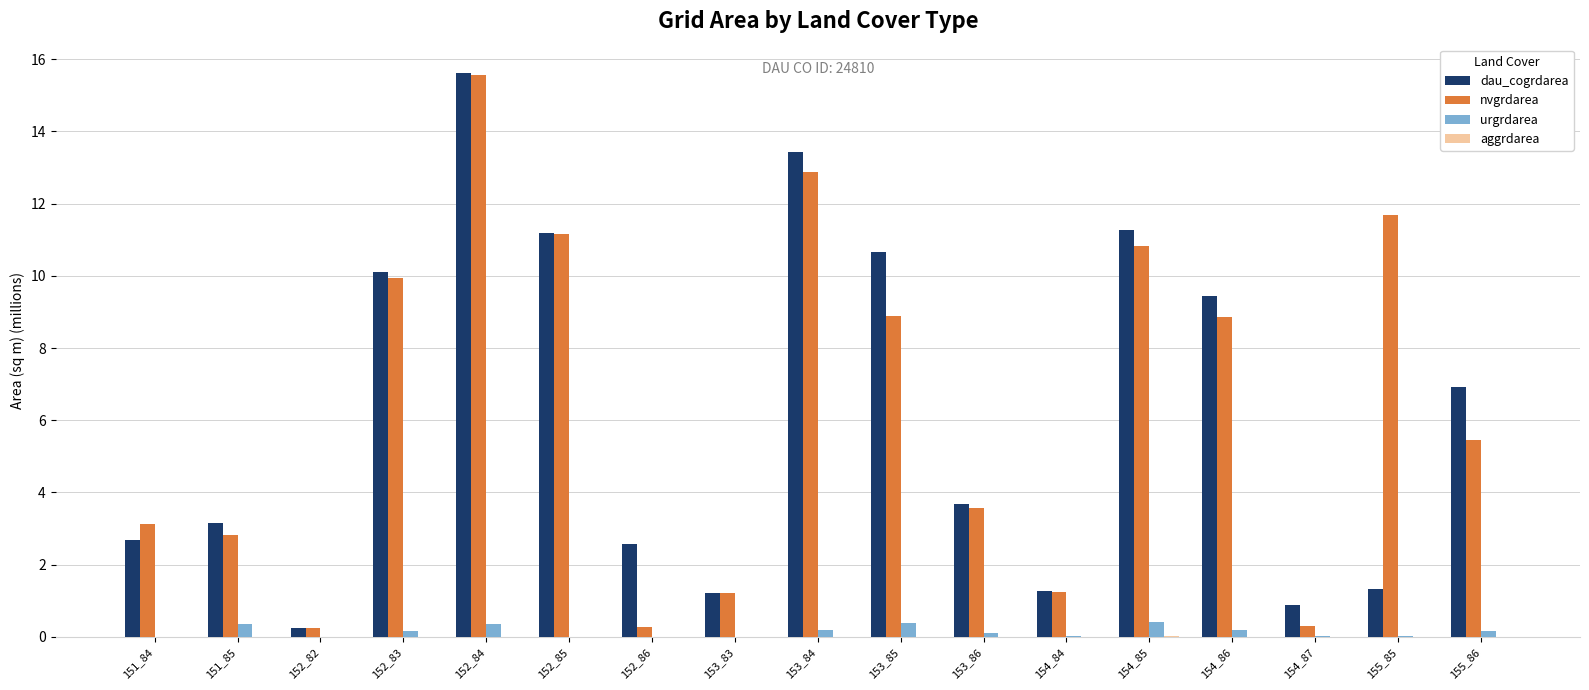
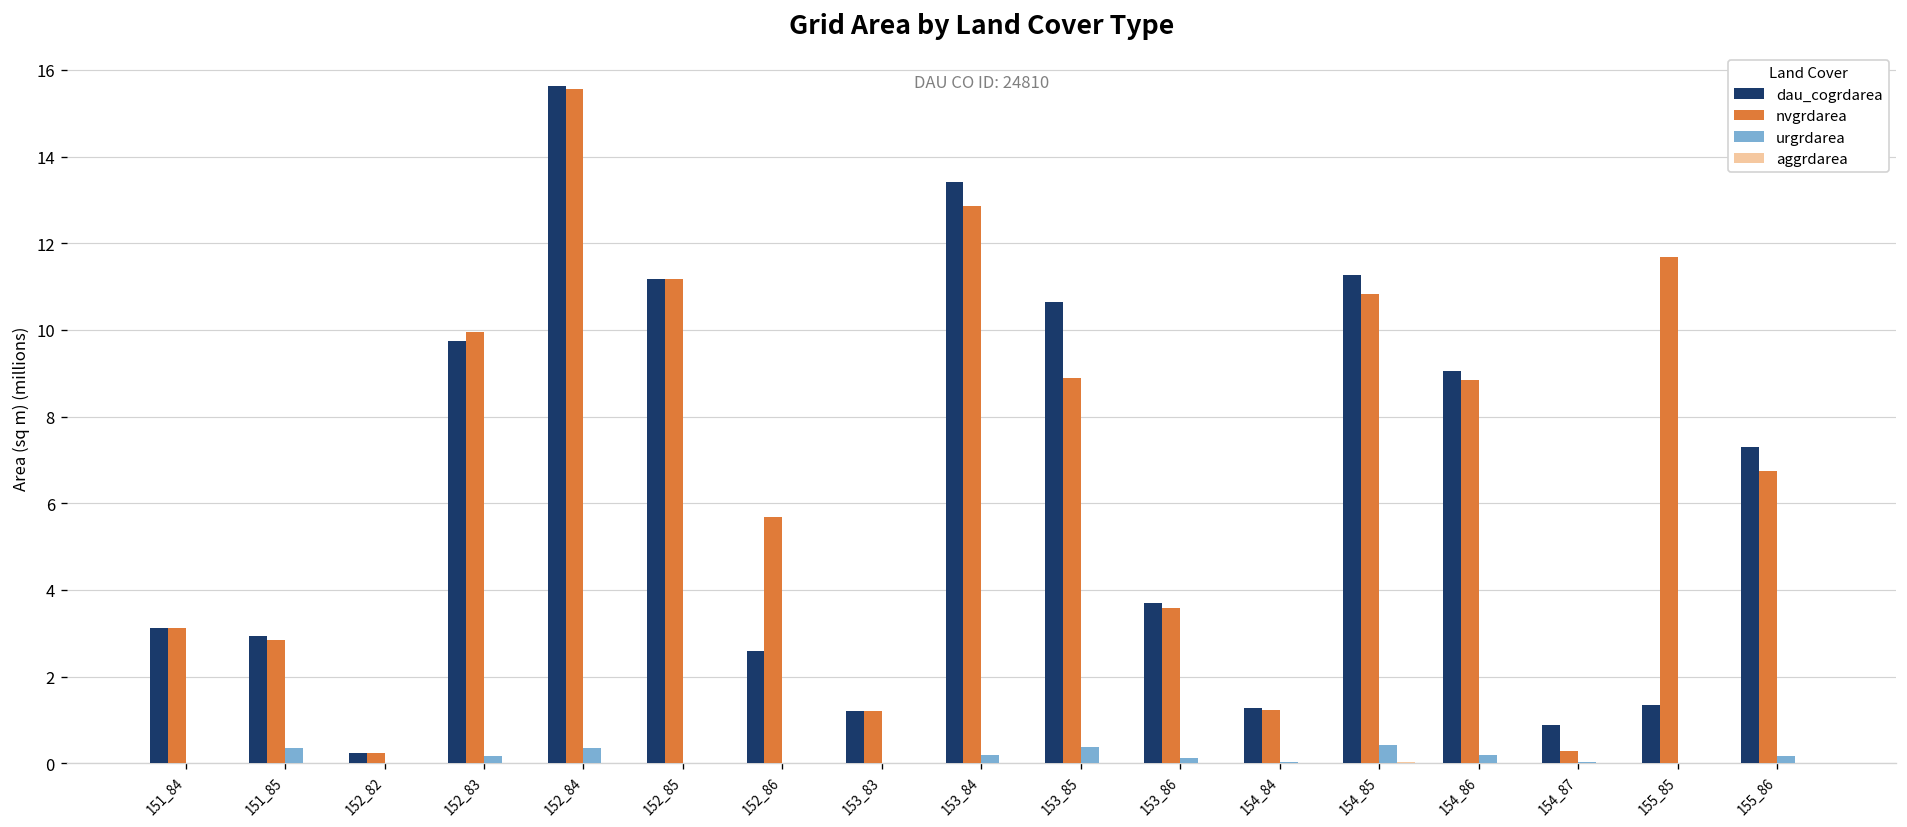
  {
    "dau_cogrdarea": {
-     "151_84": 2.7,
-     "151_85": 3.2,
+     "151_84": 3.1,
+     "151_85": 2.9,
      "152_82": 0.2,
-     "152_83": 10.1,
+     "152_83": 9.7,
      "152_84": 15.6,
      "152_85": 11.2,
      "152_86": 2.6,
      "153_83": 1.2,
      "153_84": 13.4,
      "153_85": 10.6,
      "153_86": 3.7,
      "154_84": 1.3,
      "154_85": 11.3,
-     "154_86": 9.4,
+     "154_86": 9.0,
      "154_87": 0.9,
      "155_85": 1.3,
-     "155_86": 6.9
+     "155_86": 7.3
    },
    "nvgrdarea": {
      "151_84": 3.1,
      "151_85": 2.8,
      "152_82": 0.2,
      "152_83": 9.9,
      "152_84": 15.6,
      "152_85": 11.2,
-     "152_86": 0.3,
+     "152_86": 5.7,
      "153_83": 1.2,
      "153_84": 12.9,
      "153_85": 8.9,
      "153_86": 3.6,
      "154_84": 1.2,
      "154_85": 10.8,
      "154_86": 8.8,
      "154_87": 0.3,
      "155_85": 11.7,
-     "155_86": 5.5
+     "155_86": 6.7
    },
    "urgrdarea": {
      "151_85": 0.4,
      "152_83": 0.2,
      "152_84": 0.4,
      "152_86": 0.0,
      "153_83": 0.0,
      "153_84": 0.2,
      "153_85": 0.4,
      "153_86": 0.1,
      "154_85": 0.4,
      "154_86": 0.2,
      "155_86": 0.2
    },
    "aggrdarea": {
      "151_84": 0.0,
      "151_85": 0.0,
      "152_82": 0.0,
      "152_83": 0.0,
      "152_84": 0.0,
      "152_85": 0.0,
      "152_86": 0.0,
      "153_83": 0.0,
      "153_84": 0.0,
      "153_85": 0.0,
      "153_86": 0.0,
      "154_84": 0.0,
      "154_86": 0.0,
      "154_87": 0.0,
      "155_85": 0.0,
      "155_86": 0.0
    }
  }
